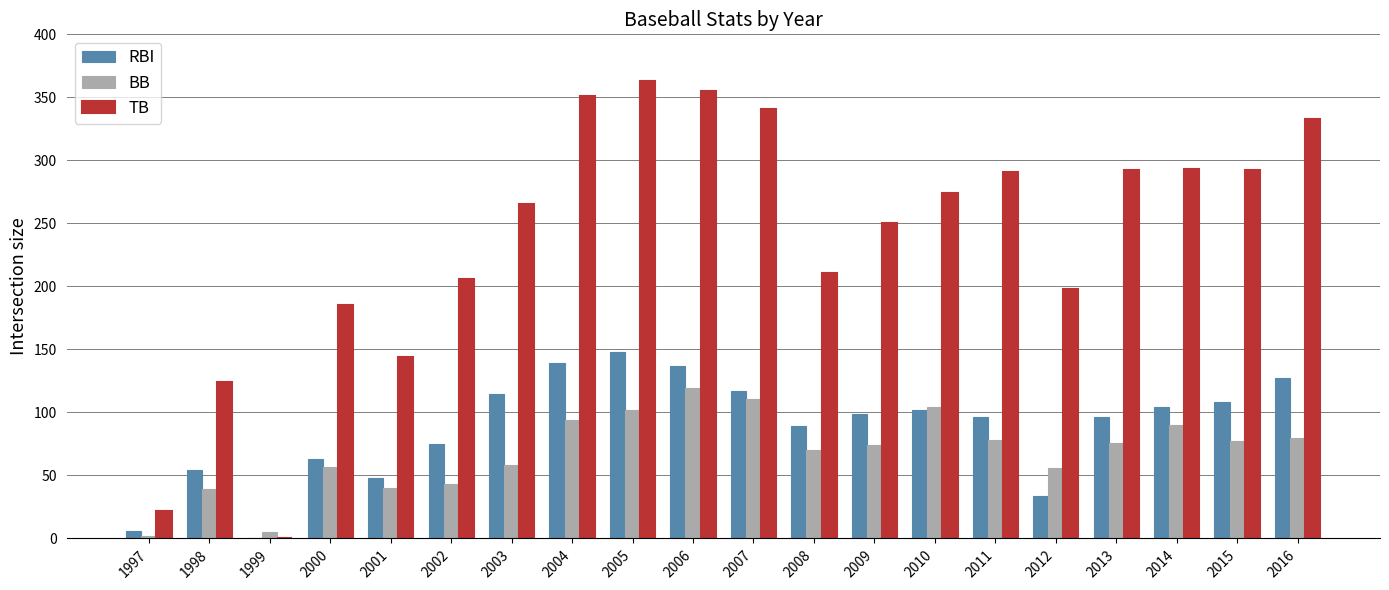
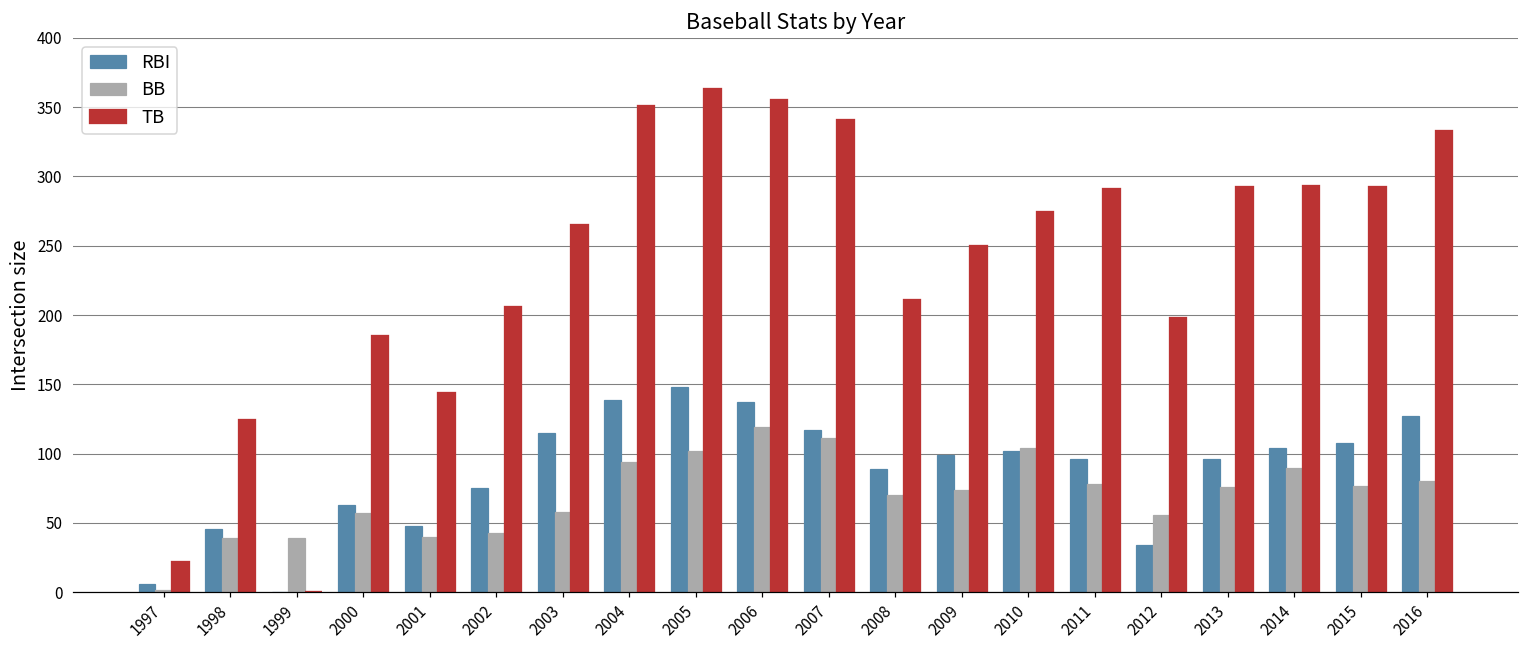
  {
    "RBI": {
      "1997": 6,
-     "1998": 54,
+     "1998": 46,
      "1999": 0,
      "2000": 63,
      "2001": 48,
      "2002": 75,
      "2003": 115,
      "2004": 139,
      "2005": 148,
      "2006": 137,
      "2007": 117,
      "2008": 89,
      "2009": 99,
      "2010": 102,
      "2011": 96,
      "2012": 34,
      "2013": 96,
      "2014": 104,
      "2015": 108,
      "2016": 127
    },
    "BB": {
      "1997": 2,
      "1998": 39,
-     "1999": 5,
+     "1999": 39,
      "2000": 57,
      "2001": 40,
      "2002": 43,
      "2003": 58,
      "2004": 94,
      "2005": 102,
      "2006": 119,
      "2007": 111,
      "2008": 70,
      "2009": 74,
      "2010": 104,
      "2011": 78,
      "2012": 56,
      "2013": 76,
      "2014": 90,
      "2015": 77,
      "2016": 80
    },
    "TB": {
      "1997": 22,
      "1998": 124,
      "1999": 0,
      "2000": 185,
      "2001": 144,
      "2002": 206,
      "2003": 265,
      "2004": 351,
      "2005": 363,
      "2006": 355,
      "2007": 341,
      "2008": 211,
      "2009": 250,
      "2010": 274,
      "2011": 291,
      "2012": 198,
      "2013": 292,
      "2014": 293,
      "2015": 292,
      "2016": 333
    }
  }
